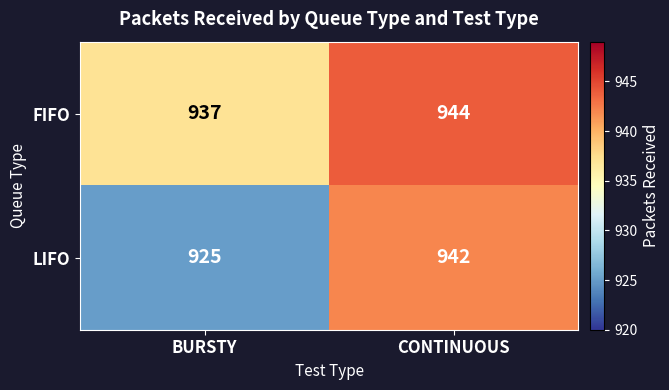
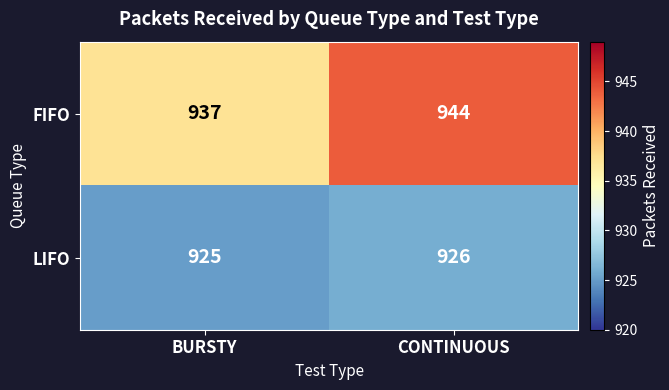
  {
    "FIFO": {
      "BURSTY": 937,
      "CONTINUOUS": 944
    },
    "LIFO": {
      "BURSTY": 925,
-     "CONTINUOUS": 942
+     "CONTINUOUS": 926
    }
  }
